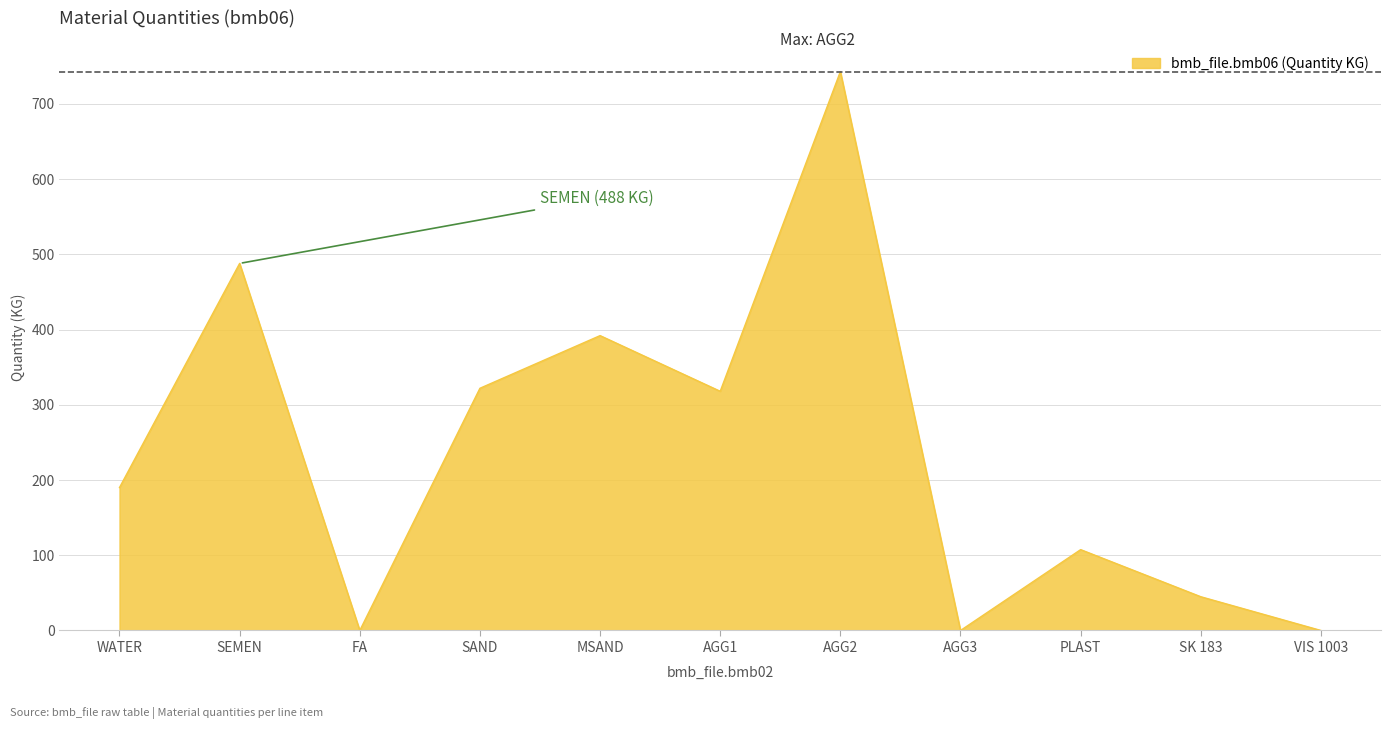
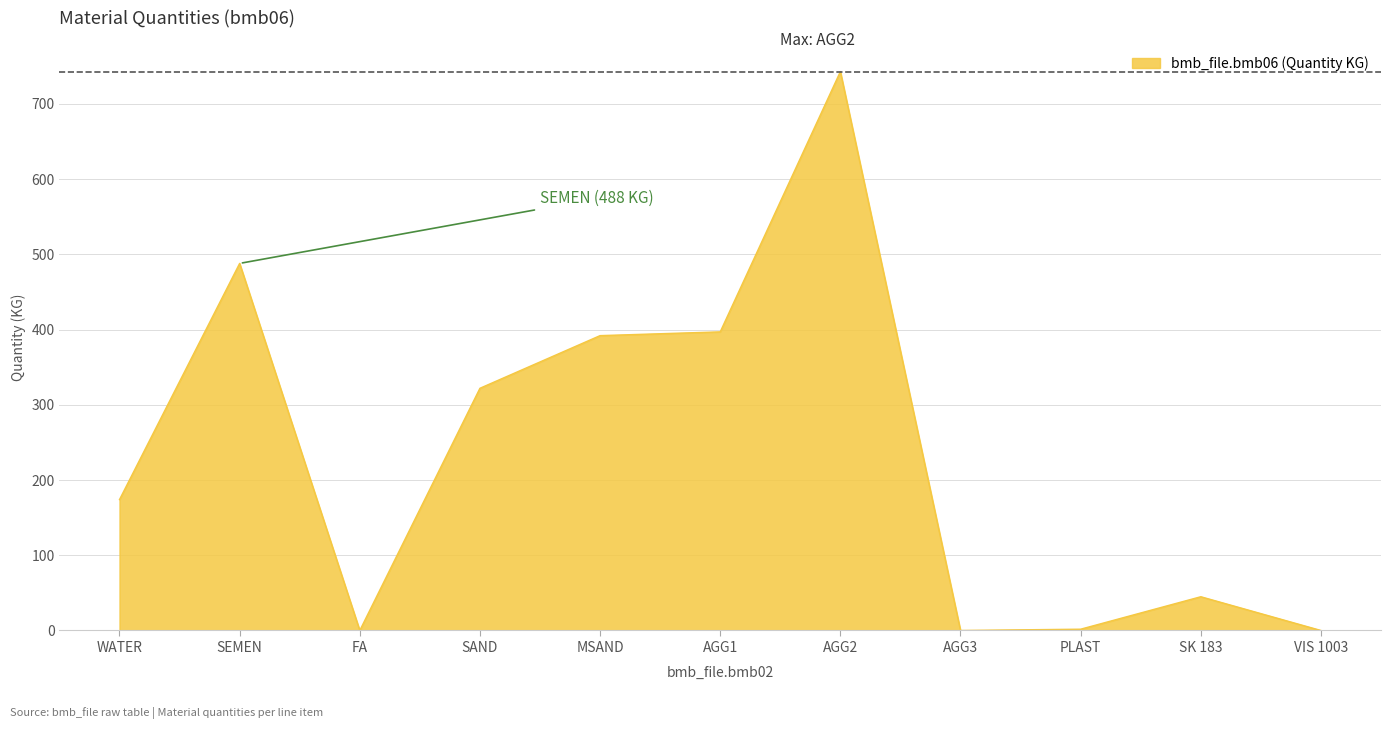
  {
-   "WATER": 190,
+   "WATER": 170,
    "FA": 0,
    "SAND": 320,
    "MSAND": 390,
-   "AGG1": 320,
+   "AGG1": 400,
    "AGG2": 740,
    "AGG3": 0,
-   "PLAST": 110,
+   "PLAST": 0,
    "SK 183": 40,
    "VIS 1003": 0
  }
